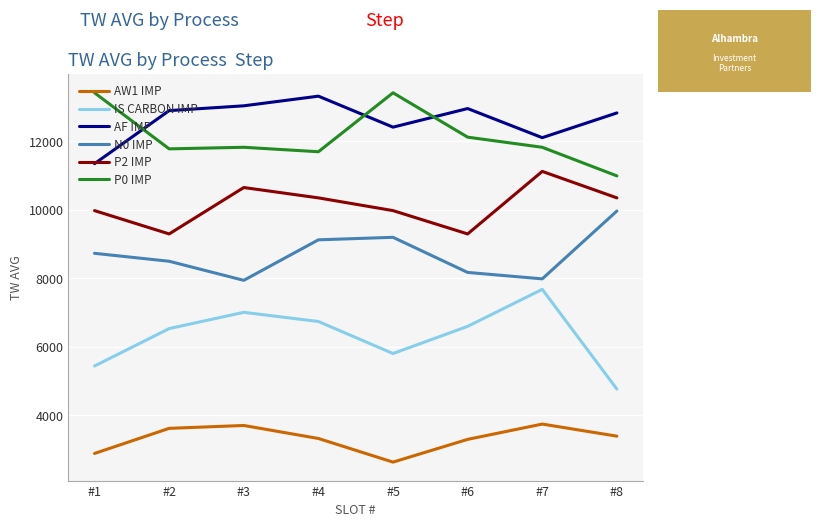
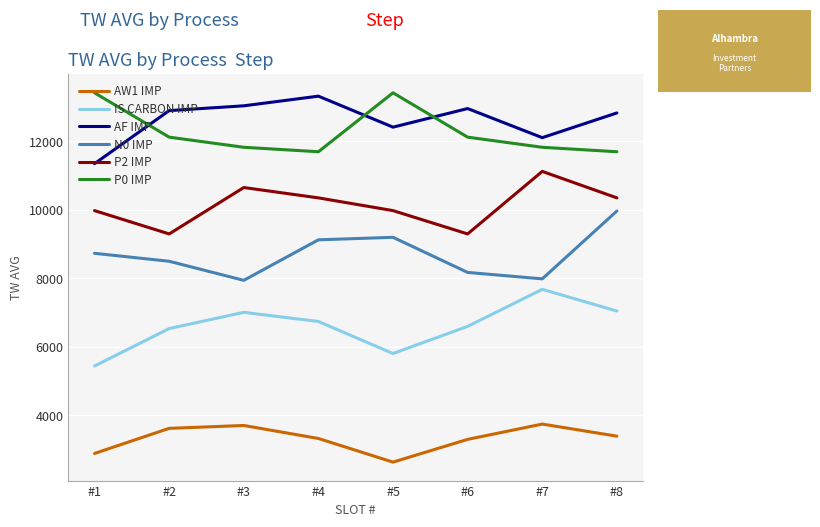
  {
    "AW1 IMP": {
      "#1": 2900,
      "#2": 3600,
      "#3": 3700,
      "#4": 3300,
      "#5": 2600,
      "#6": 3300,
      "#7": 3700,
      "#8": 3400
    },
    "IS CARBON IMP": {
      "#1": 5400,
      "#2": 6500,
      "#3": 7000,
      "#4": 6700,
      "#5": 5800,
      "#6": 6600,
      "#7": 7700,
-     "#8": 4800
+     "#8": 7000
    },
    "AF IMP": {
      "#1": 11400,
      "#2": 12900,
      "#3": 13000,
      "#4": 13300,
      "#5": 12400,
      "#6": 13000,
      "#7": 12100,
      "#8": 12800
    },
    "N0 IMP": {
      "#1": 8700,
      "#2": 8500,
      "#3": 7900,
      "#4": 9100,
      "#5": 9200,
      "#6": 8200,
      "#7": 8000,
      "#8": 10000
    },
    "P2 IMP": {
      "#1": 10000,
      "#2": 9300,
      "#3": 10700,
      "#4": 10400,
      "#5": 10000,
      "#6": 9300,
      "#7": 11100,
      "#8": 10400
    },
    "P0 IMP": {
      "#1": 13400,
-     "#2": 11800,
+     "#2": 12100,
      "#3": 11800,
      "#4": 11700,
      "#5": 13400,
      "#6": 12100,
      "#7": 11800,
-     "#8": 11000
+     "#8": 11700
    }
  }
